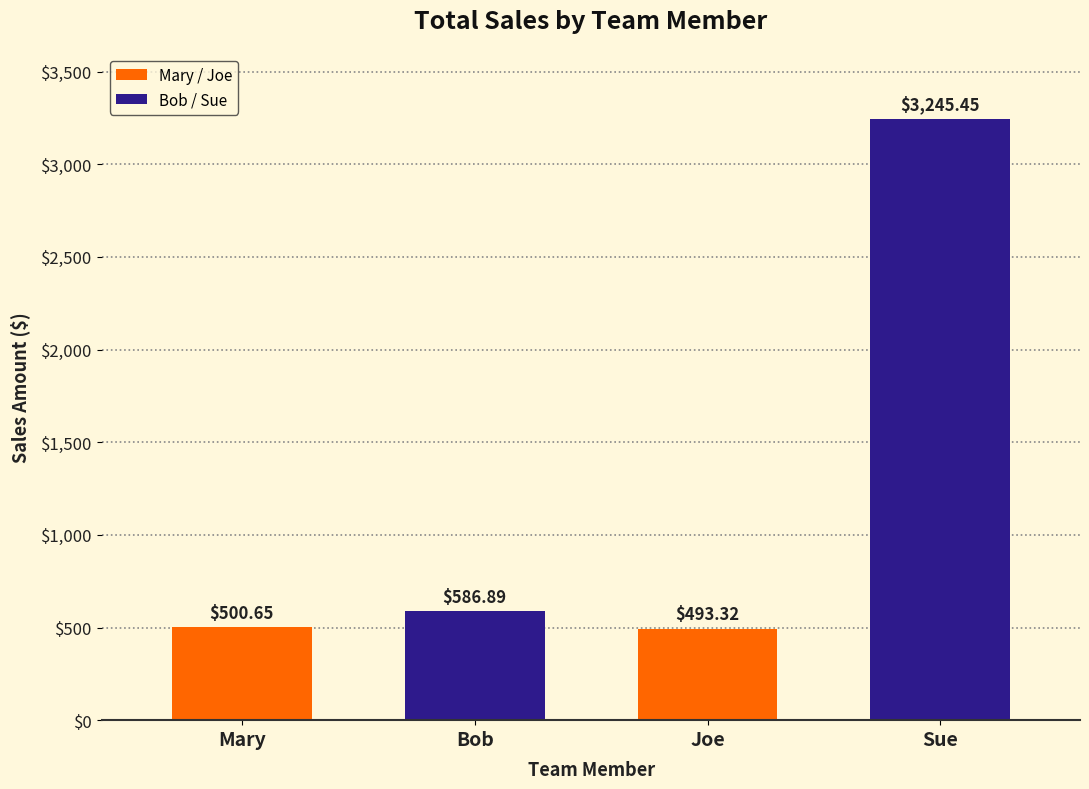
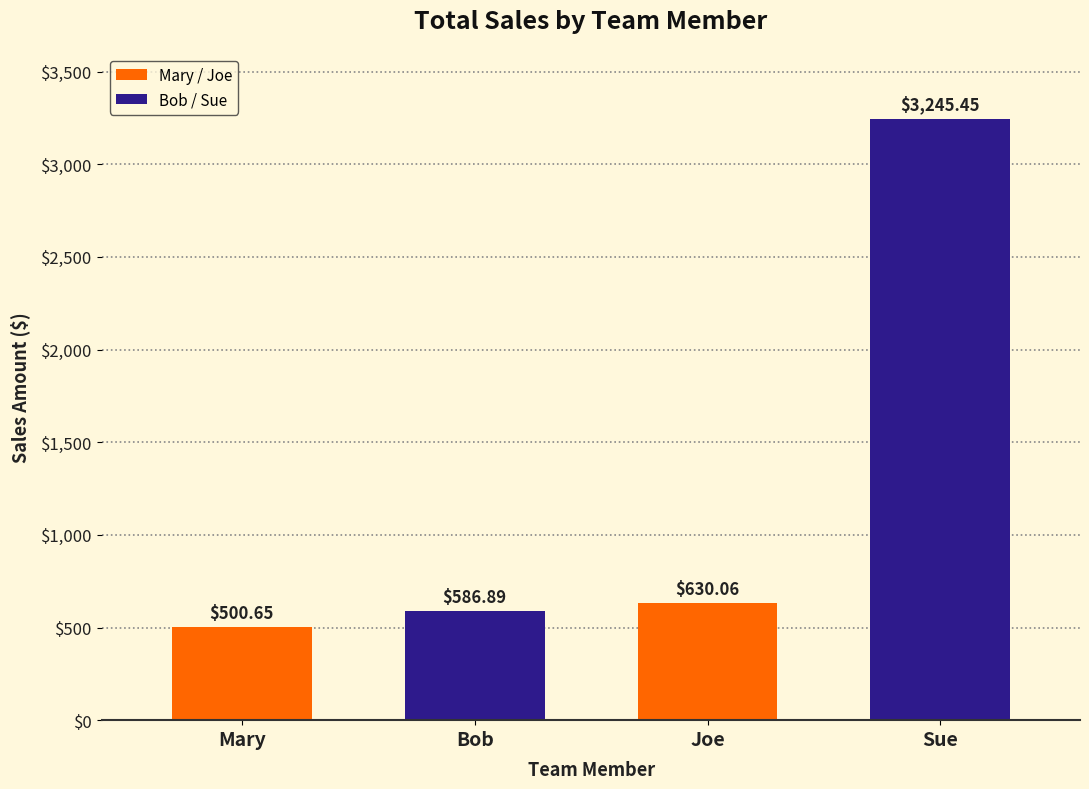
  {
    "Mary": "$500.65",
    "Bob": "$586.89",
-   "Joe": "$493.32",
+   "Joe": "$630.06",
    "Sue": "$3,245.45"
  }
